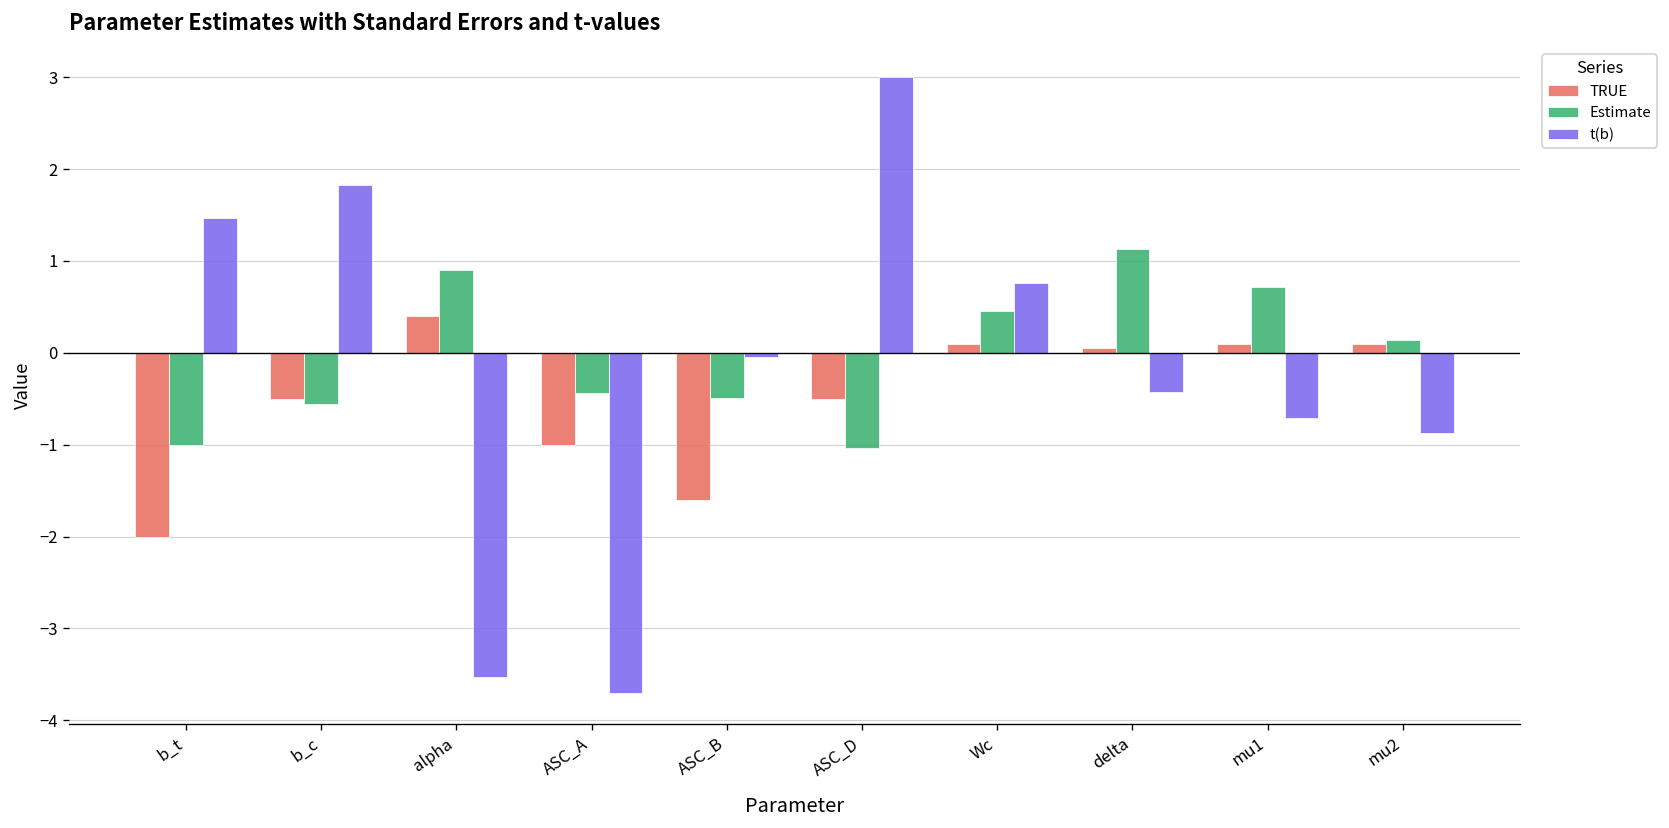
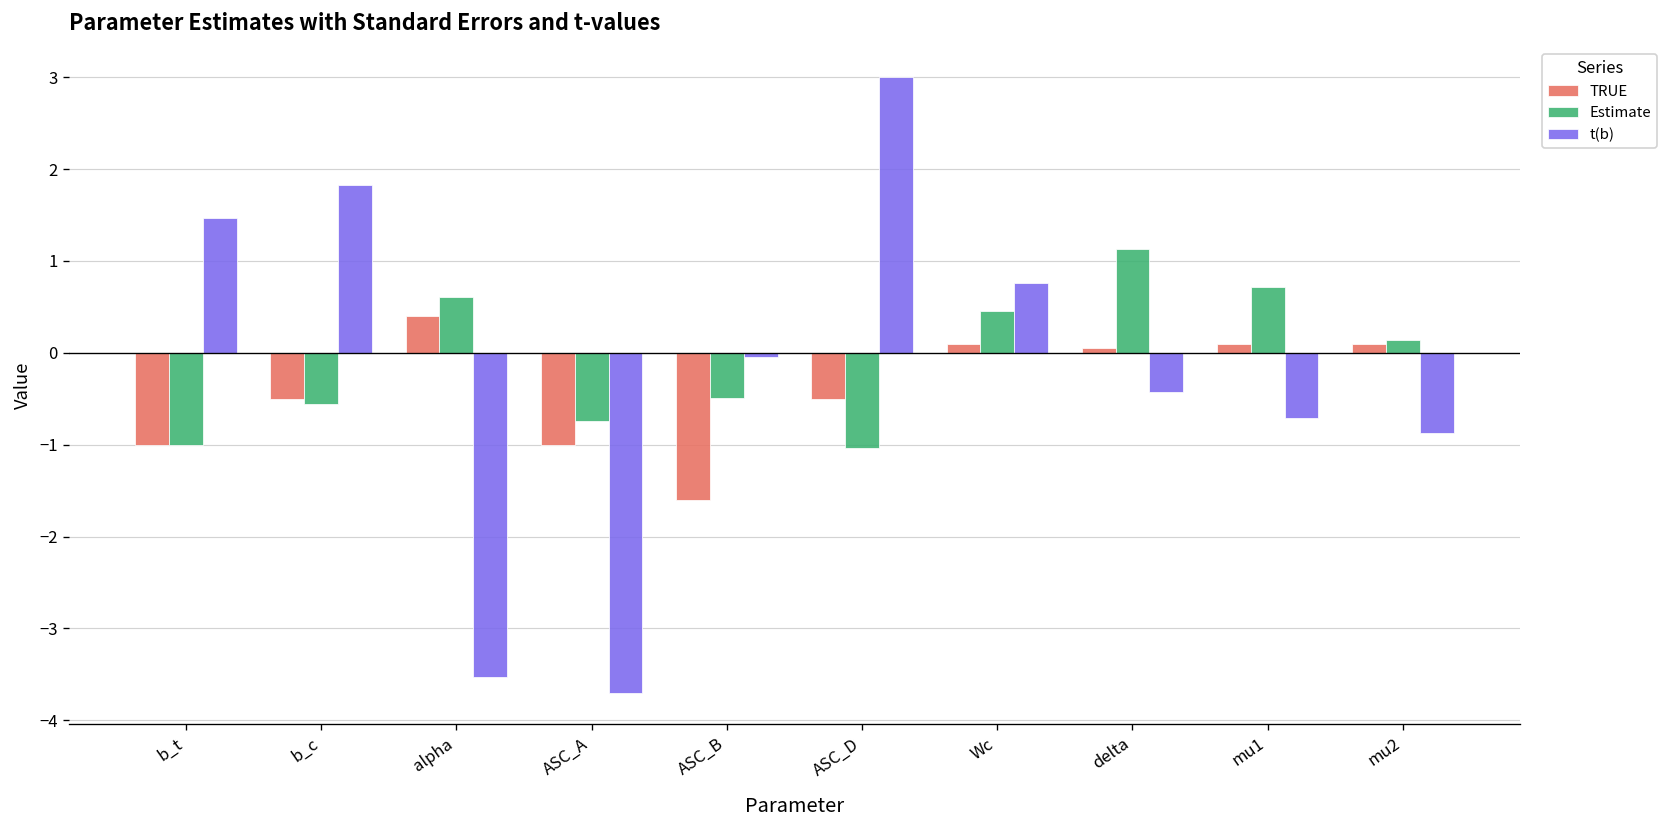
  {
    "TRUE": {
-     "b_t": -2,
+     "b_t": -1,
      "b_c": -0.5,
      "alpha": 0.4,
      "ASC_A": -1,
      "ASC_B": -1.6,
      "ASC_D": -0.5,
      "Wc": 0.1,
      "delta": 0.1,
      "mu1": 0.1,
      "mu2": 0.1
    },
    "Estimate": {
      "b_t": -1.0,
      "b_c": -0.6,
-     "alpha": 0.9,
-     "ASC_A": -0.4,
+     "alpha": 0.6,
+     "ASC_A": -0.7,
      "ASC_B": -0.5,
      "ASC_D": -1.0,
      "Wc": 0.5,
      "delta": 1.1,
      "mu1": 0.7,
      "mu2": 0.1
    },
    "t(b)": {
      "b_t": 1.5,
      "b_c": 1.8,
      "alpha": -3.5,
      "ASC_A": -3.7,
      "ASC_B": 0.0,
      "ASC_D": 3.0,
      "Wc": 0.8,
      "delta": -0.4,
      "mu1": -0.7,
      "mu2": -0.9
    }
  }
